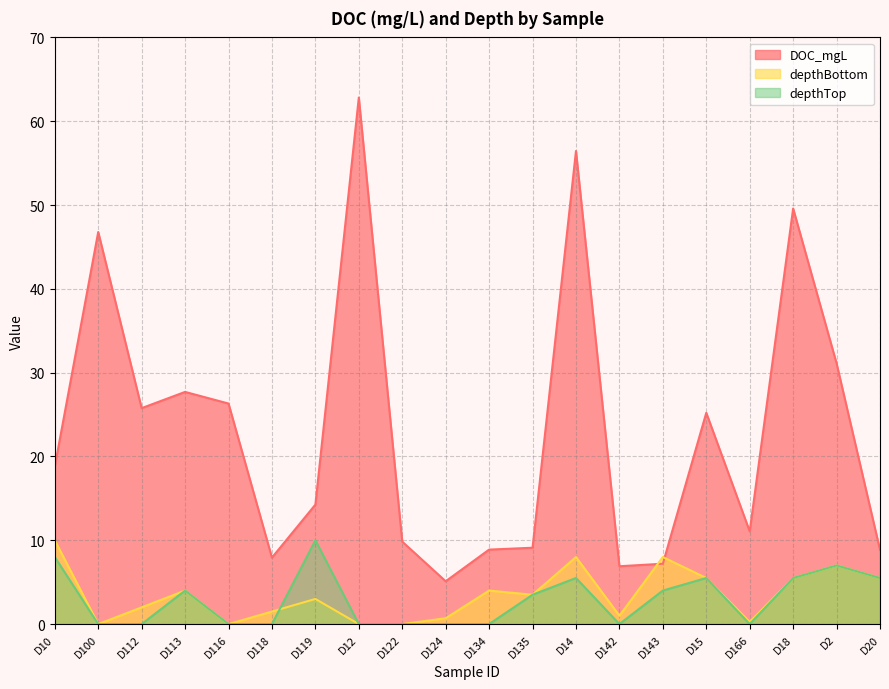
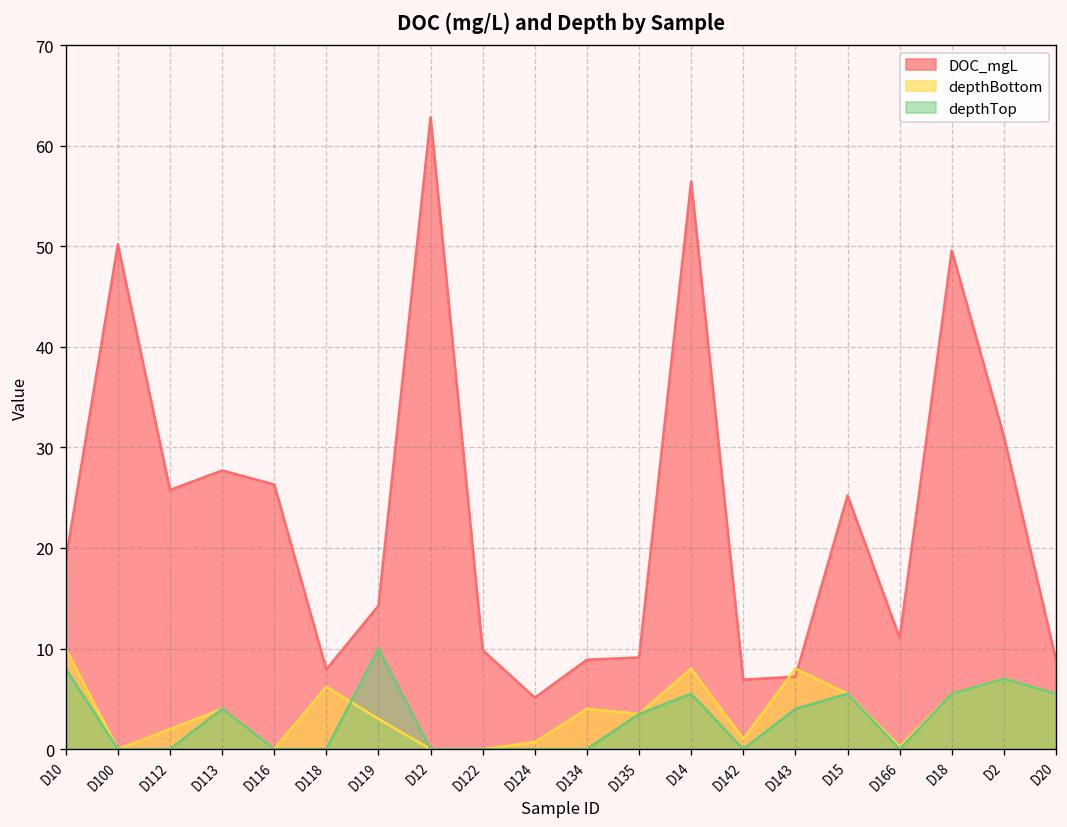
  {
    "DOC_mgL": {
      "D10": 19,
-     "D100": 47,
+     "D100": 50,
      "D112": 26,
      "D113": 28,
      "D116": 26,
      "D118": 8,
      "D119": 14,
      "D12": 63,
      "D122": 10,
      "D124": 5,
      "D134": 9,
      "D135": 9,
      "D14": 56,
      "D142": 7,
      "D143": 7,
      "D15": 25,
      "D166": 11,
      "D18": 50,
      "D2": 31,
      "D20": 9
    },
    "depthBottom": {
      "D10": 10,
      "D112": 2,
-     "D118": 2,
+     "D118": 6,
      "D119": 3,
      "D124": 1,
      "D134": 4,
      "D14": 8,
      "D142": 1,
      "D143": 8
    },
    "depthTop": {
      "D10": 8,
      "D112": 0,
      "D118": 0,
      "D119": 10,
      "D124": 0,
      "D134": 0,
      "D14": 6,
      "D142": 0,
      "D143": 4
    }
  }
